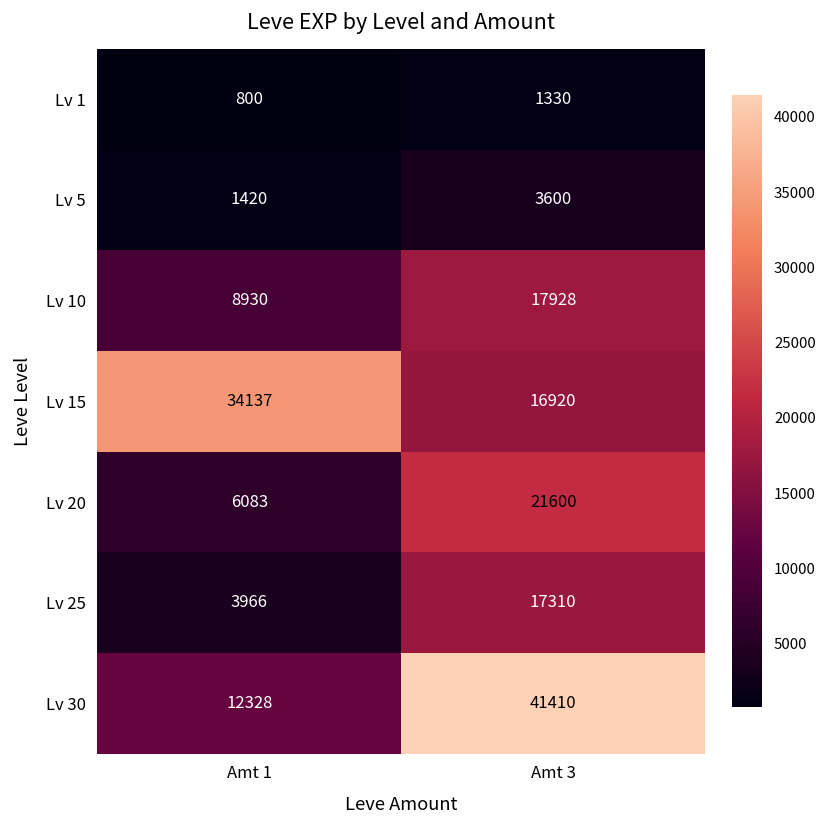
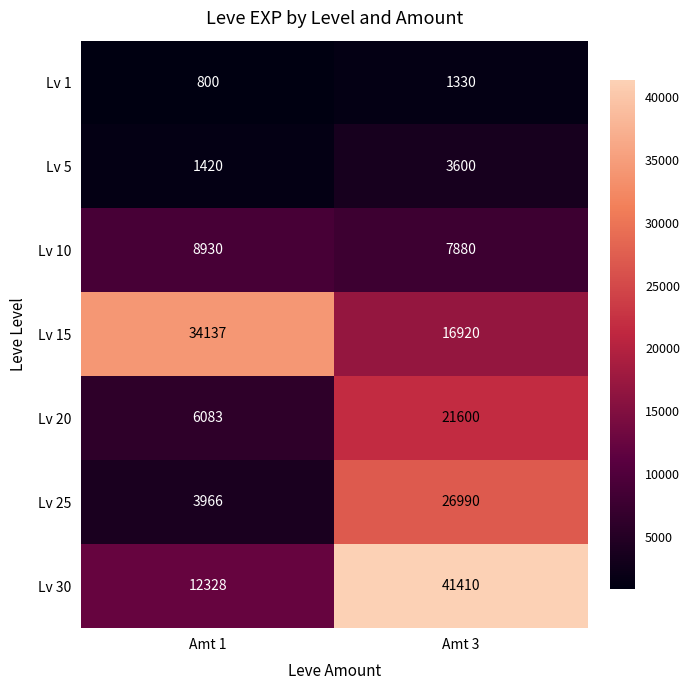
  {
    "Lv 1": {
      "Amt 1": 800,
      "Amt 3": 1330
    },
    "Lv 5": {
      "Amt 1": 1420,
      "Amt 3": 3600
    },
    "Lv 10": {
      "Amt 1": 8930,
-     "Amt 3": 17928
+     "Amt 3": 7880
    },
    "Lv 15": {
      "Amt 1": 34137,
      "Amt 3": 16920
    },
    "Lv 20": {
      "Amt 1": 6083,
      "Amt 3": 21600
    },
    "Lv 25": {
      "Amt 1": 3966,
-     "Amt 3": 17310
+     "Amt 3": 26990
    },
    "Lv 30": {
      "Amt 1": 12328,
      "Amt 3": 41410
    }
  }
